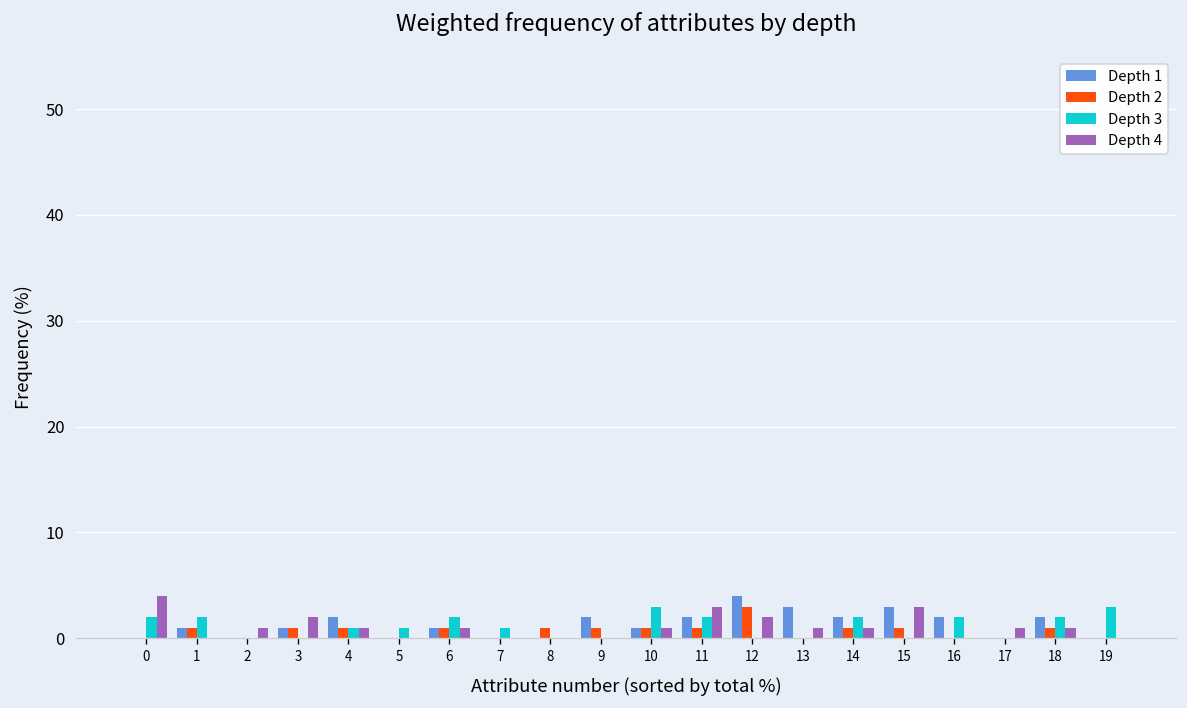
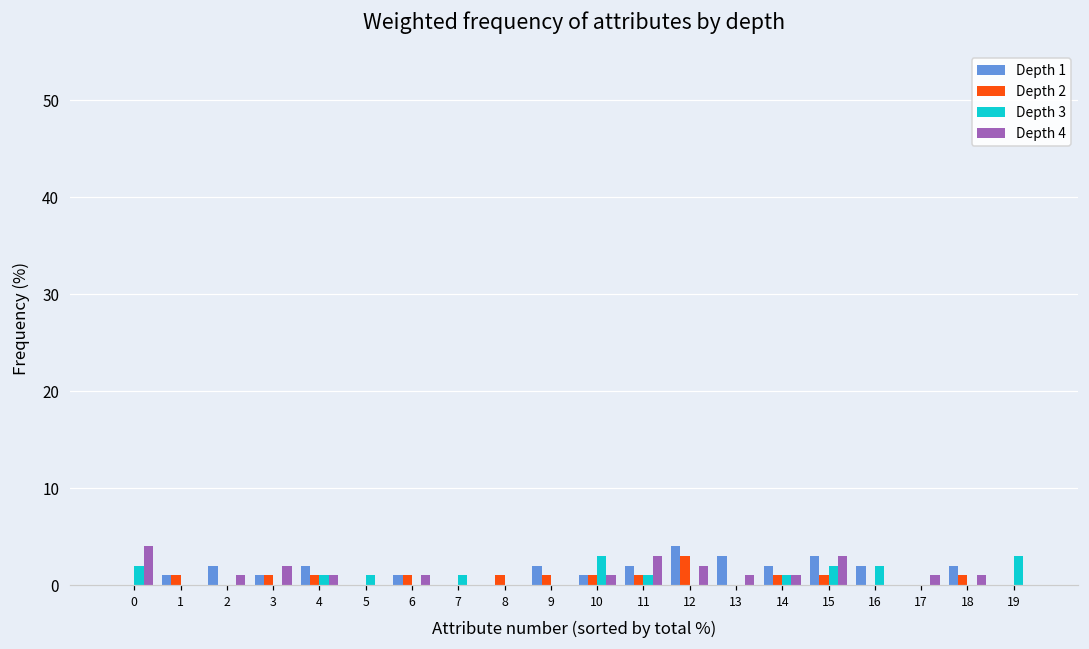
  {
    "Depth 1": {
      "0": 0,
      "1": 1,
-     "2": 0,
+     "2": 2,
      "3": 1,
      "4": 2,
      "5": 0,
      "6": 1,
      "7": 0,
      "8": 0,
      "9": 2,
      "10": 1,
      "11": 2,
      "12": 4,
      "13": 3,
      "14": 2,
      "15": 3,
      "16": 2,
      "17": 0,
      "18": 2,
      "19": 0
    },
    "Depth 2": {
      "0": 0,
      "1": 1,
      "2": 0,
      "3": 1,
      "4": 1,
      "5": 0,
      "6": 1,
      "7": 0,
      "8": 1,
      "9": 1,
      "10": 1,
      "11": 1,
      "12": 3,
      "13": 0,
      "14": 1,
      "15": 1,
      "16": 0,
      "17": 0,
      "18": 1,
      "19": 0
    },
    "Depth 3": {
      "0": 2,
-     "1": 2,
+     "1": 0,
      "2": 0,
      "3": 0,
      "4": 1,
      "5": 1,
-     "6": 2,
+     "6": 0,
      "7": 1,
      "8": 0,
      "9": 0,
      "10": 3,
-     "11": 2,
+     "11": 1,
      "12": 0,
      "13": 0,
-     "14": 2,
-     "15": 0,
+     "14": 1,
+     "15": 2,
      "16": 2,
      "17": 0,
-     "18": 2,
+     "18": 0,
      "19": 3
    },
    "Depth 4": {
      "0": 4,
      "1": 0,
      "2": 1,
      "3": 2,
      "4": 1,
      "5": 0,
      "6": 1,
      "7": 0,
      "8": 0,
      "9": 0,
      "10": 1,
      "11": 3,
      "12": 2,
      "13": 1,
      "14": 1,
      "15": 3,
      "16": 0,
      "17": 1,
      "18": 1,
      "19": 0
    }
  }
